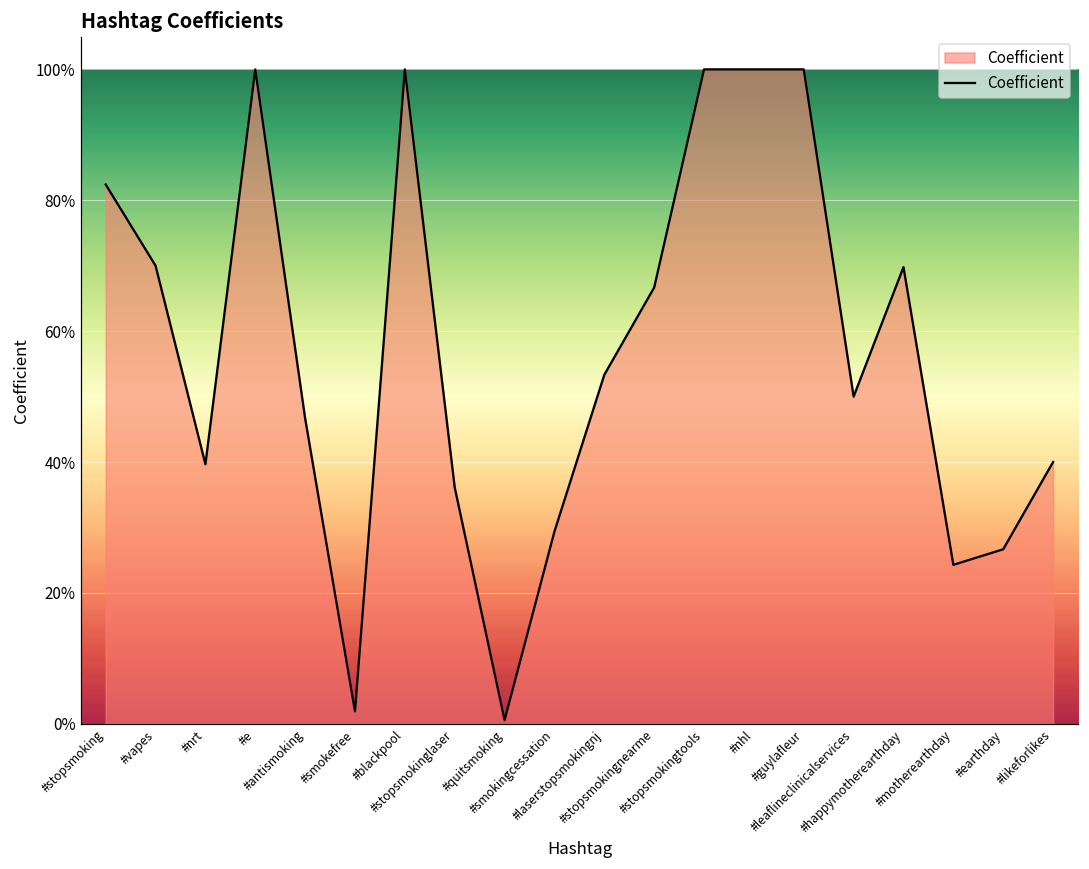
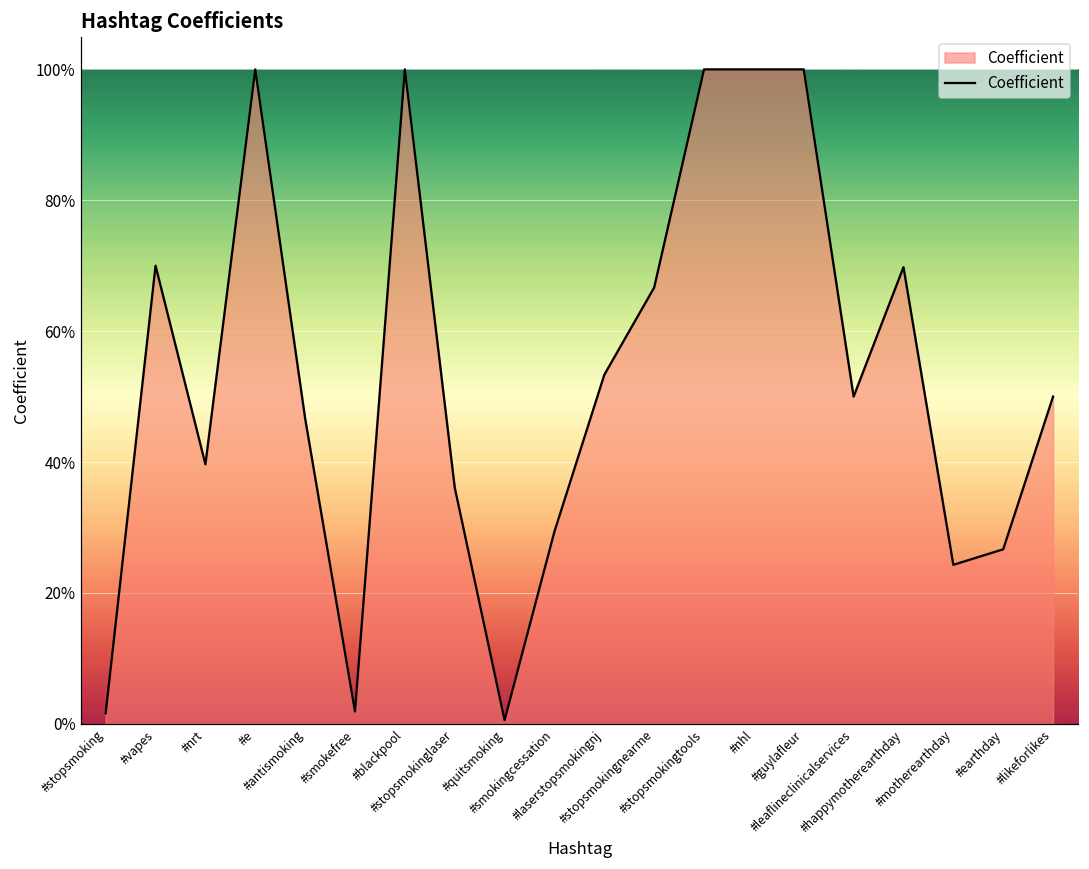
  {
-   "#stopsmoking": "82%",
+   "#stopsmoking": "2%",
    "#vapes": "70%",
    "#nrt": "40%",
    "#e": "100%",
    "#antismoking": "47%",
    "#smokefree": "2%",
    "#blackpool": "100%",
    "#stopsmokinglaser": "36%",
    "#quitsmoking": "1%",
    "#smokingcessation": "29%",
    "#laserstopsmokingnj": "53%",
    "#stopsmokingnearme": "67%",
    "#stopsmokingtools": "100%",
    "#nhl": "100%",
    "#guylafleur": "100%",
    "#leaflineclinicalservices": "50%",
    "#happymotherearthday": "70%",
    "#motherearthday": "24%",
    "#earthday": "27%",
-   "#likeforlikes": "40%"
+   "#likeforlikes": "50%"
  }
